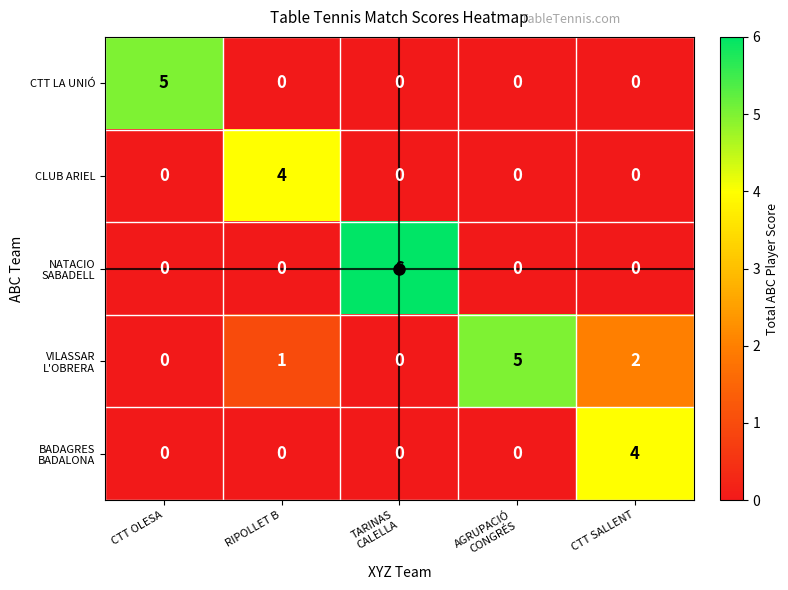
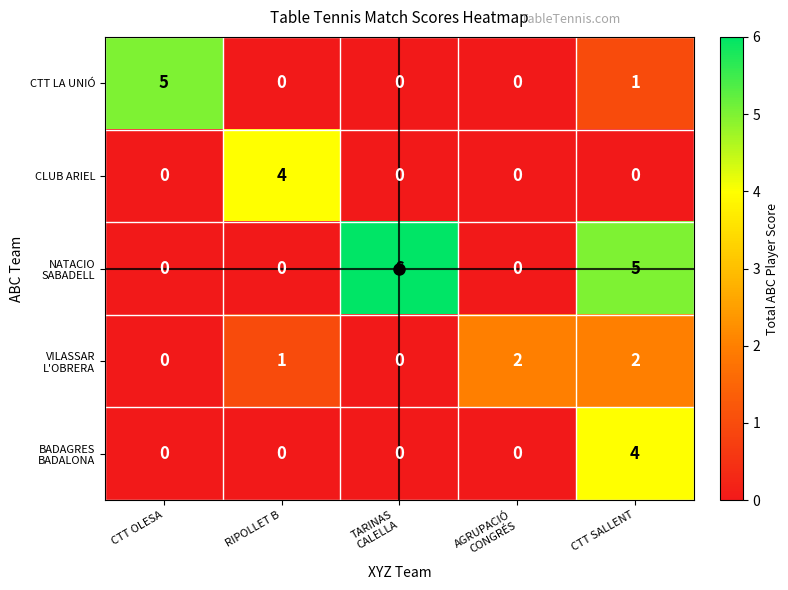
  {
    "CTT LA UNIÓ": {
      "CTT OLESA": 5,
      "RIPOLLET B": 0,
      "TARINAS CALELLA": 0,
      "AGRUPACIÓ CONGRÉS": 0,
-     "CTT SALLENT": 0
+     "CTT SALLENT": 1
    },
    "CLUB ARIEL": {
      "CTT OLESA": 0,
      "RIPOLLET B": 4,
      "TARINAS CALELLA": 0,
      "AGRUPACIÓ CONGRÉS": 0,
      "CTT SALLENT": 0
    },
    "NATACIO SABADELL": {
      "CTT OLESA": 0,
      "RIPOLLET B": 0,
      "AGRUPACIÓ CONGRÉS": 0,
-     "CTT SALLENT": 0
+     "CTT SALLENT": 5
    },
    "VILASSAR L'OBRERA": {
      "CTT OLESA": 0,
      "RIPOLLET B": 1,
      "TARINAS CALELLA": 0,
-     "AGRUPACIÓ CONGRÉS": 5,
+     "AGRUPACIÓ CONGRÉS": 2,
      "CTT SALLENT": 2
    },
    "BADAGRES BADALONA": {
      "CTT OLESA": 0,
      "RIPOLLET B": 0,
      "TARINAS CALELLA": 0,
      "AGRUPACIÓ CONGRÉS": 0,
      "CTT SALLENT": 4
    }
  }
